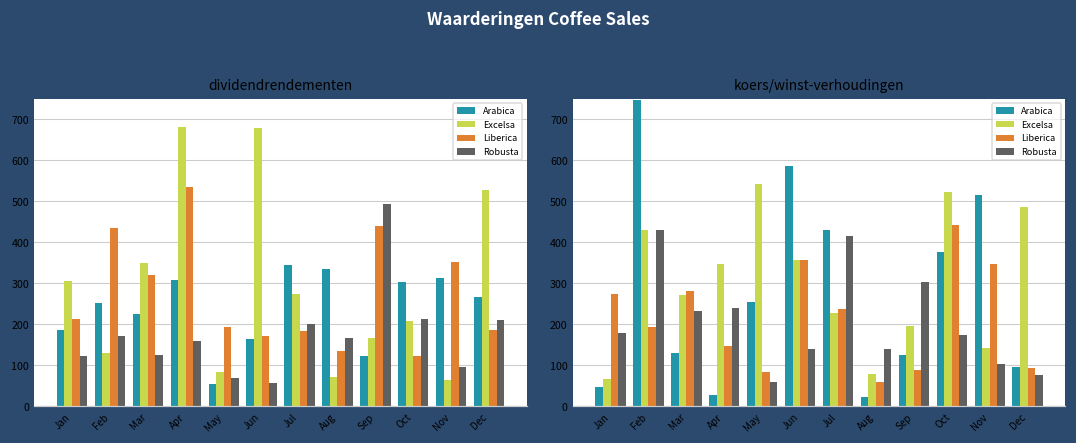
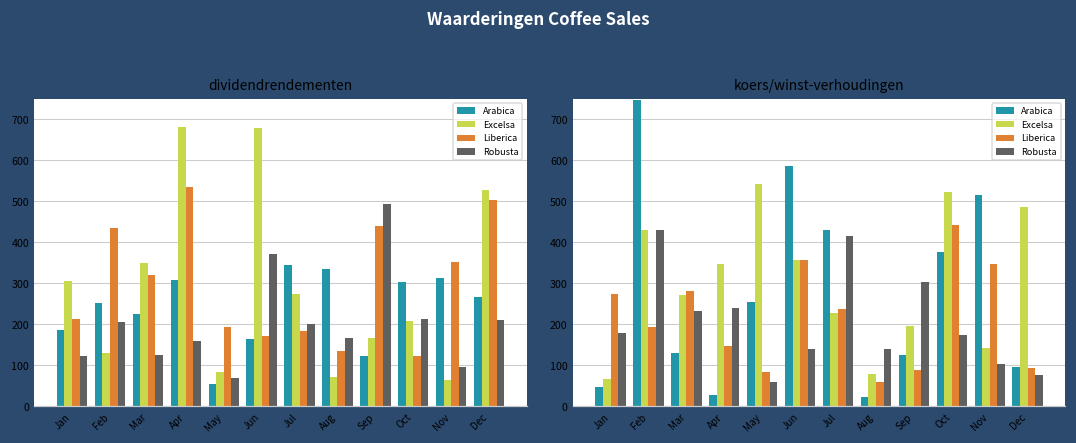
  {
    "dividendrendementen": {
      "Arabica": {
        "Jan": 190,
        "Feb": 250,
        "Mar": 220,
        "Apr": 310,
        "May": 50,
        "Jun": 160,
        "Jul": 350,
        "Aug": 330,
        "Sep": 120,
        "Oct": 300,
        "Nov": 310,
        "Dec": 270
      },
      "Excelsa": {
        "Jan": 310,
        "Feb": 130,
        "Mar": 350,
        "Apr": 680,
        "May": 80,
        "Jun": 680,
        "Jul": 270,
        "Aug": 70,
        "Sep": 170,
        "Oct": 210,
        "Nov": 60,
        "Dec": 530
      },
      "Liberica": {
        "Jan": 210,
        "Feb": 430,
        "Mar": 320,
        "Apr": 530,
        "May": 190,
        "Jun": 170,
        "Jul": 180,
        "Aug": 130,
        "Sep": 440,
        "Oct": 120,
        "Nov": 350,
-       "Dec": 190
+       "Dec": 500
      },
      "Robusta": {
        "Jan": 120,
-       "Feb": 170,
+       "Feb": 200,
        "Mar": 130,
        "Apr": 160,
        "May": 70,
-       "Jun": 60,
+       "Jun": 370,
        "Jul": 200,
        "Aug": 170,
        "Sep": 490,
        "Oct": 210,
        "Nov": 100,
        "Dec": 210
      }
    },
    "koers/winst-verhoudingen": {
      "Arabica": {
        "Jan": 50,
        "Feb": 750,
        "Mar": 130,
        "Apr": 30,
        "May": 260,
        "Jun": 580,
        "Jul": 430,
        "Aug": 20,
        "Sep": 130,
        "Oct": 380,
        "Nov": 520,
        "Dec": 100
      },
      "Excelsa": {
        "Jan": 70,
        "Feb": 430,
        "Mar": 270,
        "Apr": 350,
        "May": 540,
        "Jun": 360,
        "Jul": 230,
        "Aug": 80,
        "Sep": 200,
        "Oct": 520,
        "Nov": 140,
        "Dec": 480
      },
      "Liberica": {
        "Jan": 270,
        "Feb": 190,
        "Mar": 280,
        "Apr": 150,
        "May": 80,
        "Jun": 360,
        "Jul": 240,
        "Aug": 60,
        "Sep": 90,
        "Oct": 440,
        "Nov": 350,
        "Dec": 90
      },
      "Robusta": {
        "Jan": 180,
        "Feb": 430,
        "Mar": 230,
        "Apr": 240,
        "May": 60,
        "Jun": 140,
        "Jul": 410,
        "Aug": 140,
        "Sep": 300,
        "Oct": 170,
        "Nov": 100,
        "Dec": 80
      }
    }
  }
